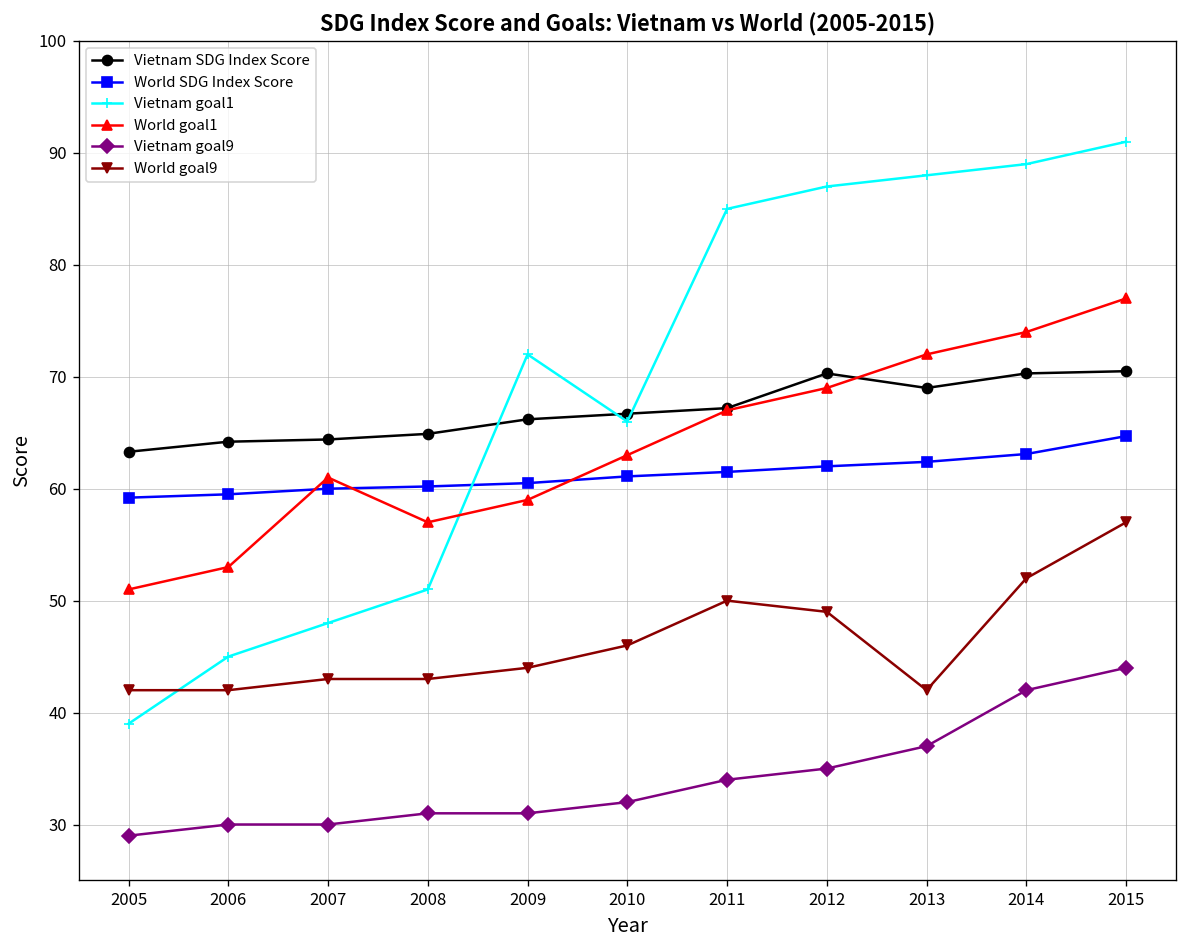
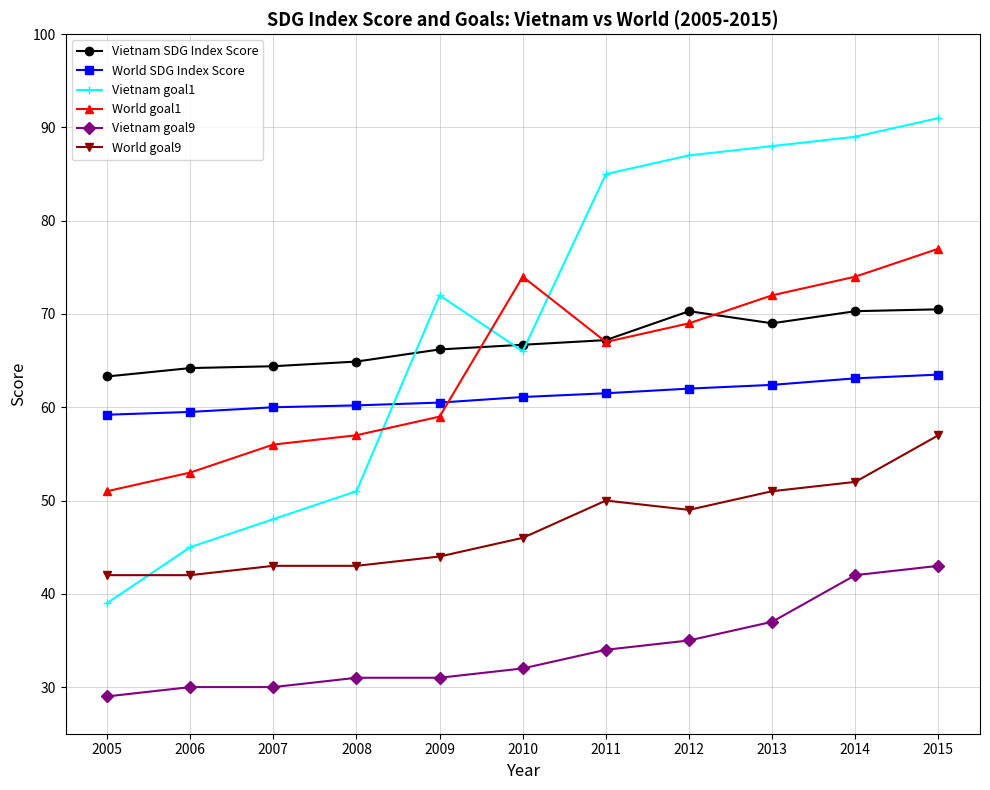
  {
    "Vietnam SDG Index Score": {
      "2005": 63,
      "2006": 64,
      "2007": 64,
      "2008": 65,
      "2009": 66,
      "2010": 67,
      "2012": 70,
      "2013": 69,
      "2014": 70,
      "2015": 71
    },
    "World SDG Index Score": {
      "2005": 59,
      "2006": 60,
      "2007": 60,
      "2008": 60,
      "2009": 61,
      "2010": 61,
      "2011": 62,
      "2012": 62,
      "2013": 62,
      "2014": 63,
-     "2015": 65
+     "2015": 64
    },
    "Vietnam goal1": {
      "2005": 39,
      "2006": 45,
      "2007": 48,
      "2008": 51,
      "2009": 72,
      "2010": 66,
      "2011": 85,
      "2012": 87,
      "2013": 88,
      "2014": 89,
      "2015": 91
    },
    "World goal1": {
      "2005": 51,
      "2006": 53,
-     "2007": 61,
+     "2007": 56,
      "2008": 57,
      "2009": 59,
-     "2010": 63,
+     "2010": 74,
      "2012": 69,
      "2013": 72,
      "2014": 74,
      "2015": 77
    },
    "Vietnam goal9": {
      "2005": 29,
      "2006": 30,
      "2007": 30,
      "2008": 31,
      "2009": 31,
      "2010": 32,
      "2011": 34,
      "2012": 35,
      "2013": 37,
      "2014": 42,
-     "2015": 44
+     "2015": 43
    },
    "World goal9": {
      "2005": 42,
      "2006": 42,
      "2007": 43,
      "2008": 43,
      "2009": 44,
      "2010": 46,
      "2011": 50,
      "2012": 49,
-     "2013": 42,
+     "2013": 51,
      "2014": 52,
      "2015": 57
    }
  }
